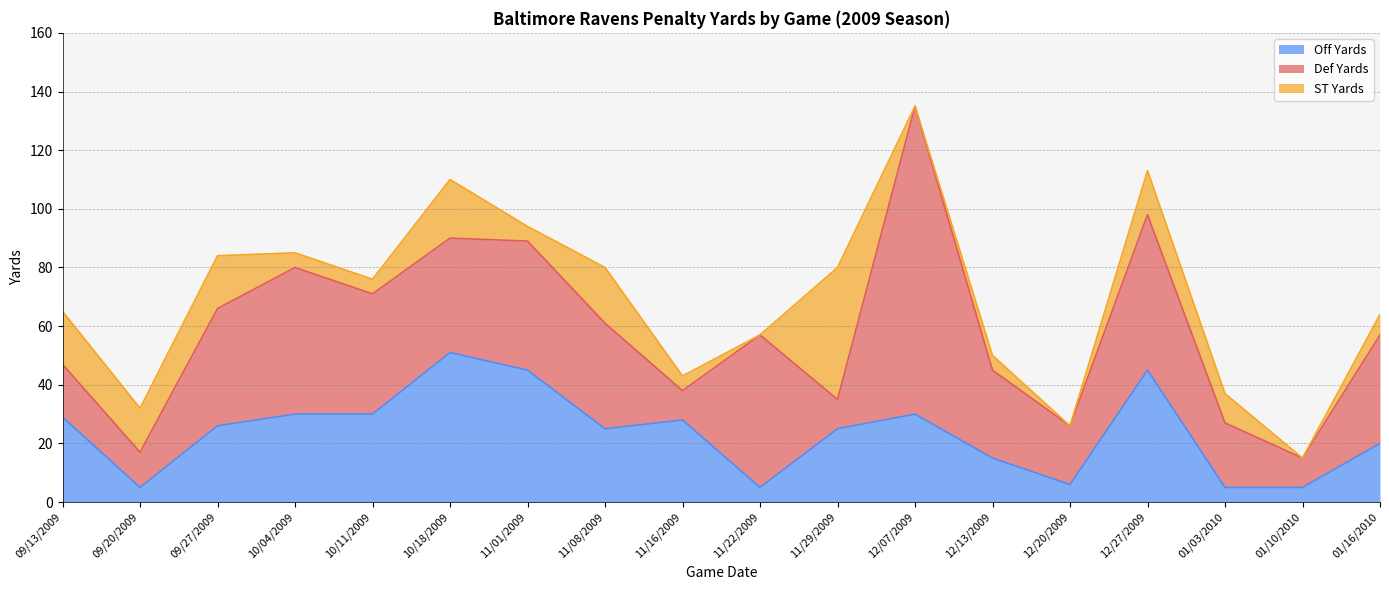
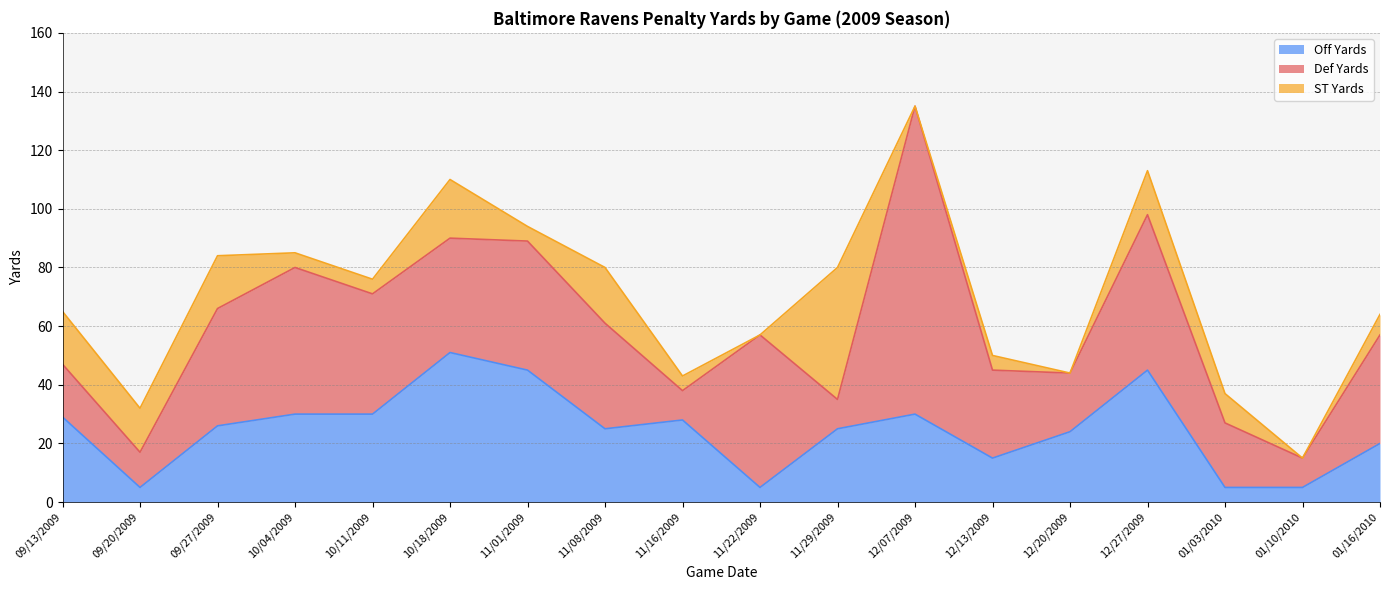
  {
    "Off Yards": {
      "09/13/2009": 29,
      "09/20/2009": 5,
      "09/27/2009": 26,
      "10/04/2009": 30,
      "10/11/2009": 30,
      "10/18/2009": 51,
      "11/01/2009": 45,
      "11/08/2009": 25,
      "11/16/2009": 28,
      "11/22/2009": 5,
      "11/29/2009": 25,
      "12/07/2009": 30,
      "12/13/2009": 15,
-     "12/20/2009": 6,
+     "12/20/2009": 24,
      "12/27/2009": 45,
      "01/03/2010": 5,
      "01/10/2010": 5,
      "01/16/2010": 20
    },
    "Def Yards": {
      "09/13/2009": 18,
      "09/20/2009": 12,
      "09/27/2009": 40,
      "10/04/2009": 50,
      "10/11/2009": 41,
      "10/18/2009": 39,
      "11/01/2009": 44,
      "11/08/2009": 36,
      "11/16/2009": 10,
      "11/29/2009": 10,
      "12/13/2009": 30,
      "12/27/2009": 53,
      "01/03/2010": 22,
      "01/16/2010": 37
    },
    "ST Yards": {
      "09/13/2009": 18,
      "09/20/2009": 15,
      "09/27/2009": 18,
      "10/04/2009": 5,
      "10/11/2009": 5,
      "10/18/2009": 20,
      "11/01/2009": 5,
      "11/08/2009": 19,
      "11/16/2009": 5,
      "11/29/2009": 45,
      "12/13/2009": 5,
      "12/27/2009": 15,
      "01/03/2010": 10,
      "01/16/2010": 7
    }
  }
